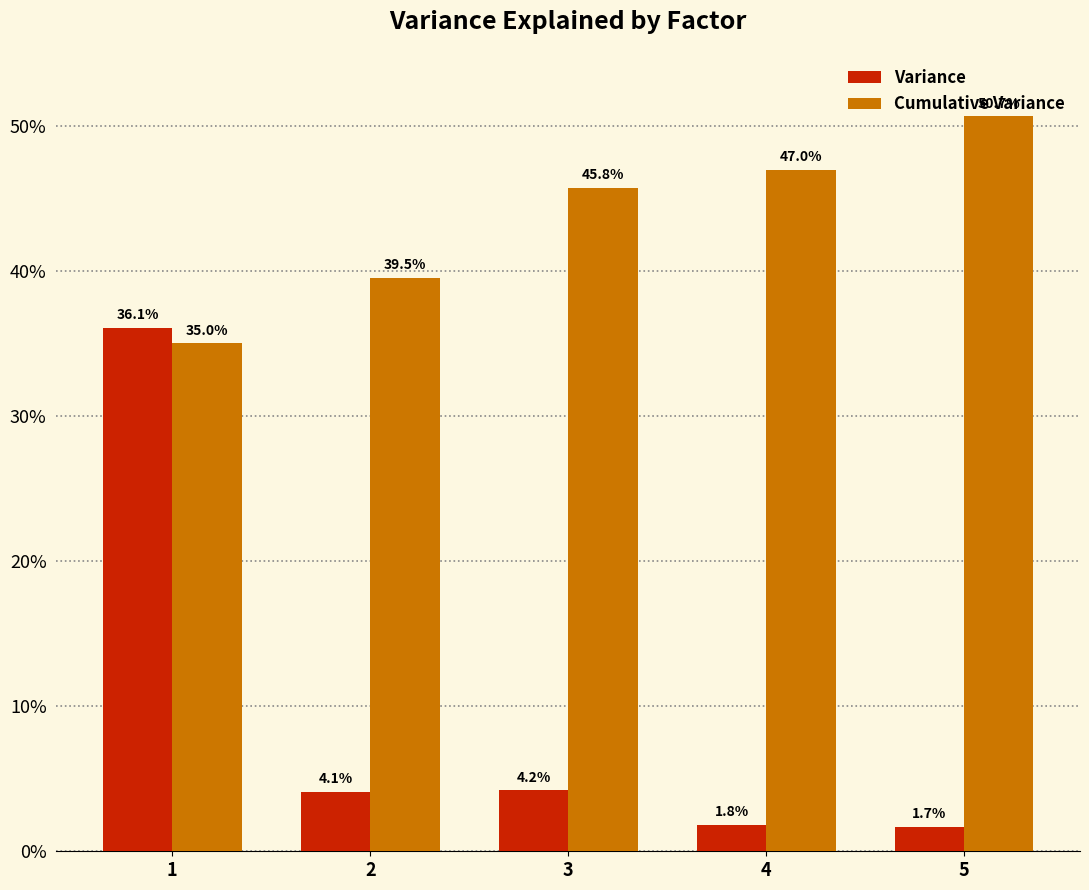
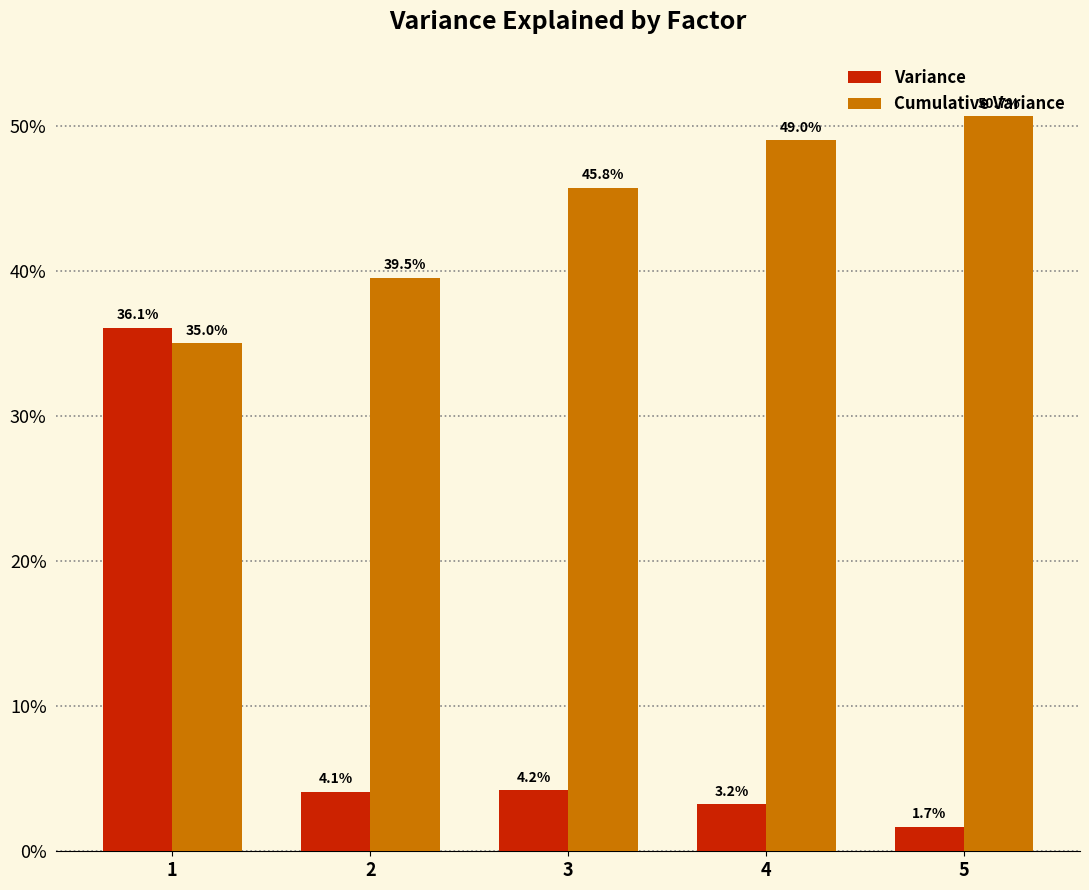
  {
    "Variance": {
      "1": "36.1%",
      "2": "4.1%",
      "3": "4.2%",
-     "4": "1.8%",
+     "4": "3.2%",
      "5": "1.7%"
    },
    "Cumulative Variance": {
      "1": "35.0%",
      "2": "39.5%",
      "3": "45.8%",
-     "4": "47.0%",
+     "4": "49.0%",
      "5": "50.7%"
    }
  }
